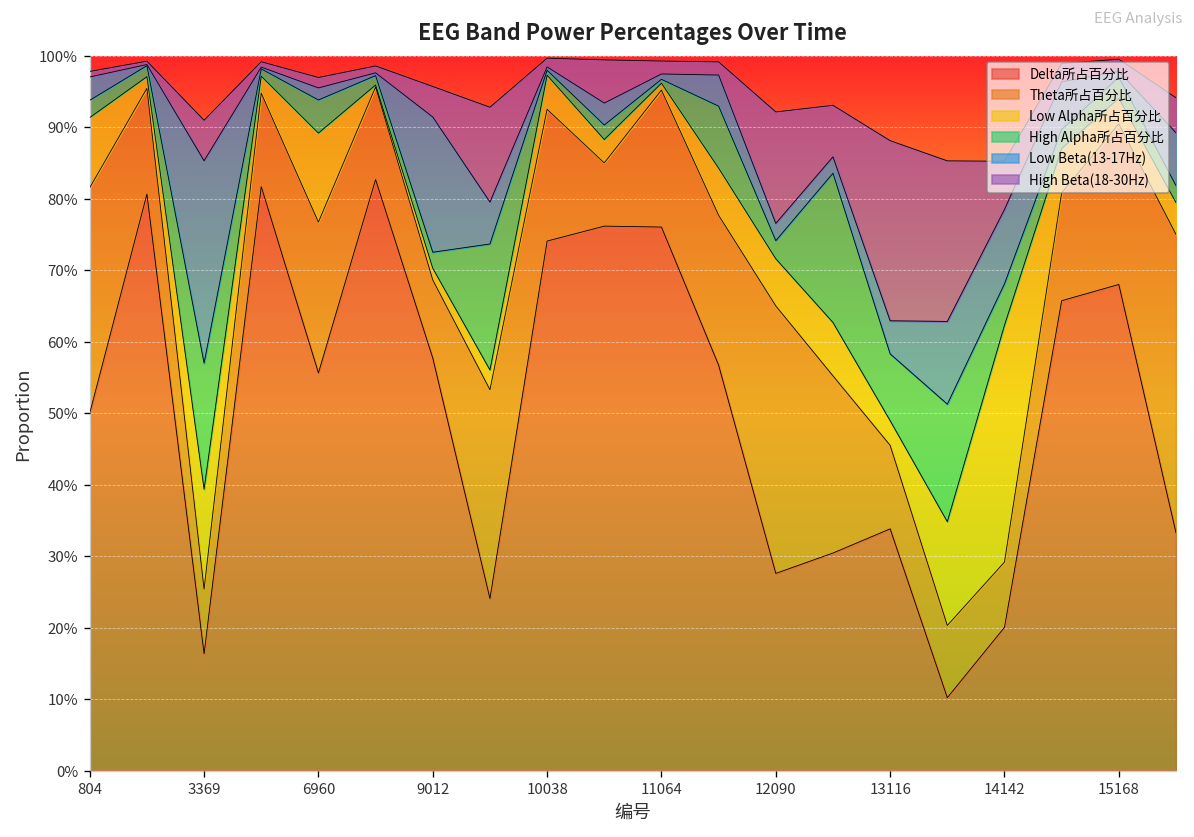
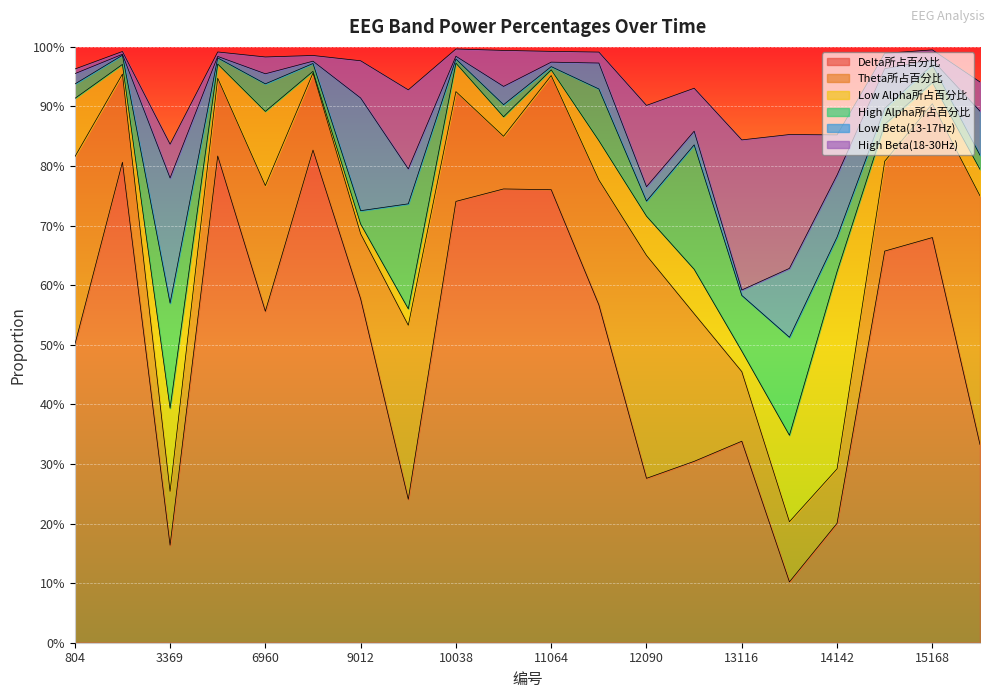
  {
    "Low Alpha所占百分比": {
      "804": "10%",
      "3369": "14%",
      "6960": "12%",
      "9012": "2%",
      "10038": "5%",
      "11064": "1%",
      "12090": "7%",
      "13116": "3%",
      "14142": "33%"
    },
    "High Alpha所占百分比": {
      "804": "2%",
      "3369": "18%",
      "6960": "5%",
      "9012": "2%",
      "10038": "1%",
      "11064": "1%",
      "12090": "3%",
      "13116": "9%",
      "14142": "6%"
    },
    "Low Beta(13-17Hz)": {
-     "804": "3%",
-     "3369": "28%",
+     "804": "2%",
+     "3369": "21%",
      "6960": "2%",
      "9012": "19%",
      "10038": "0%",
      "11064": "1%",
      "12090": "2%",
-     "13116": "5%",
+     "13116": "1%",
      "14142": "10%"
    },
    "High Beta(18-30Hz)": {
      "804": "1%",
      "3369": "6%",
-     "6960": "1%",
-     "9012": "4%",
+     "6960": "3%",
+     "9012": "6%",
      "10038": "1%",
      "11064": "2%",
-     "12090": "16%",
+     "12090": "14%",
      "13116": "25%",
      "15168": "2%"
    }
  }
